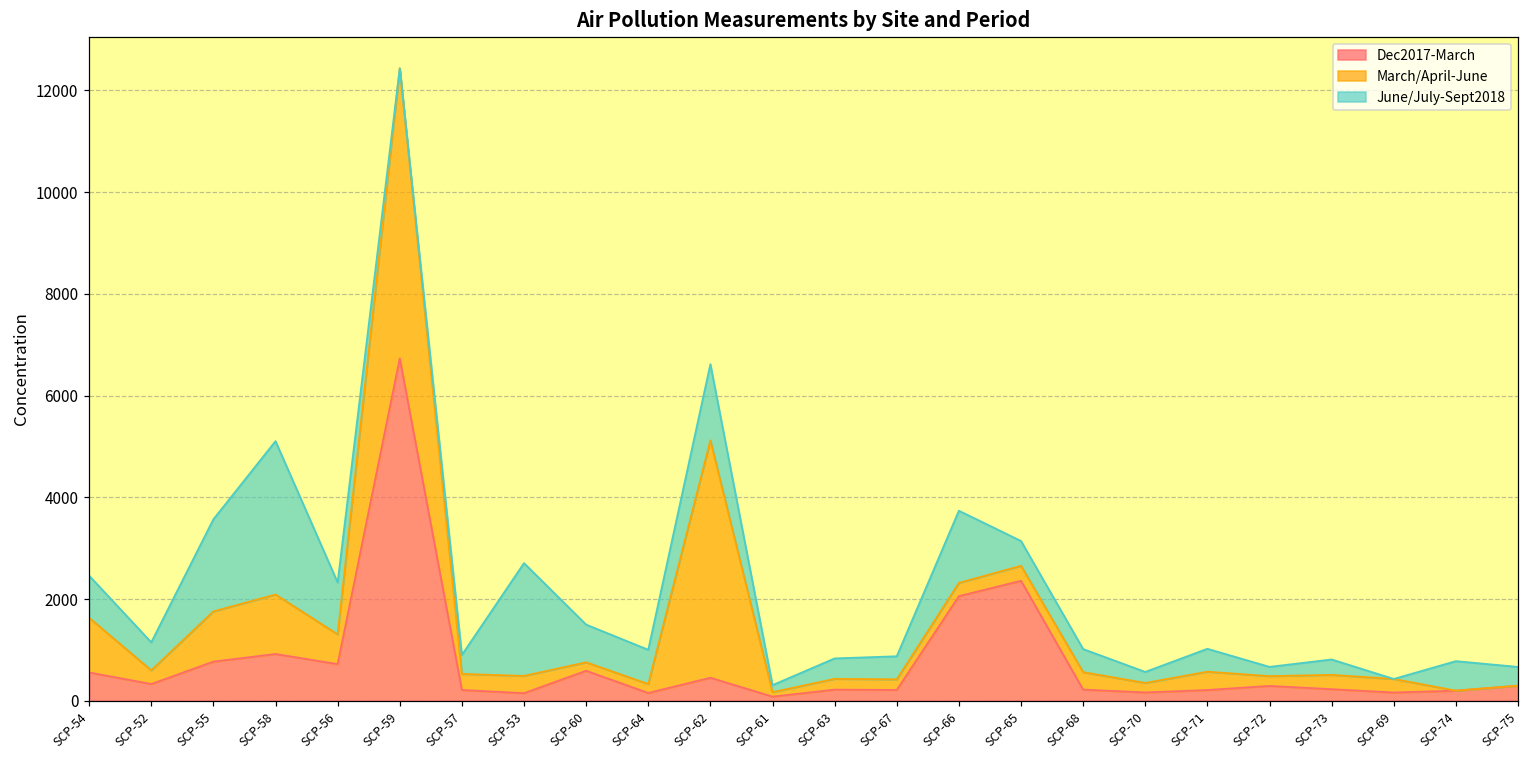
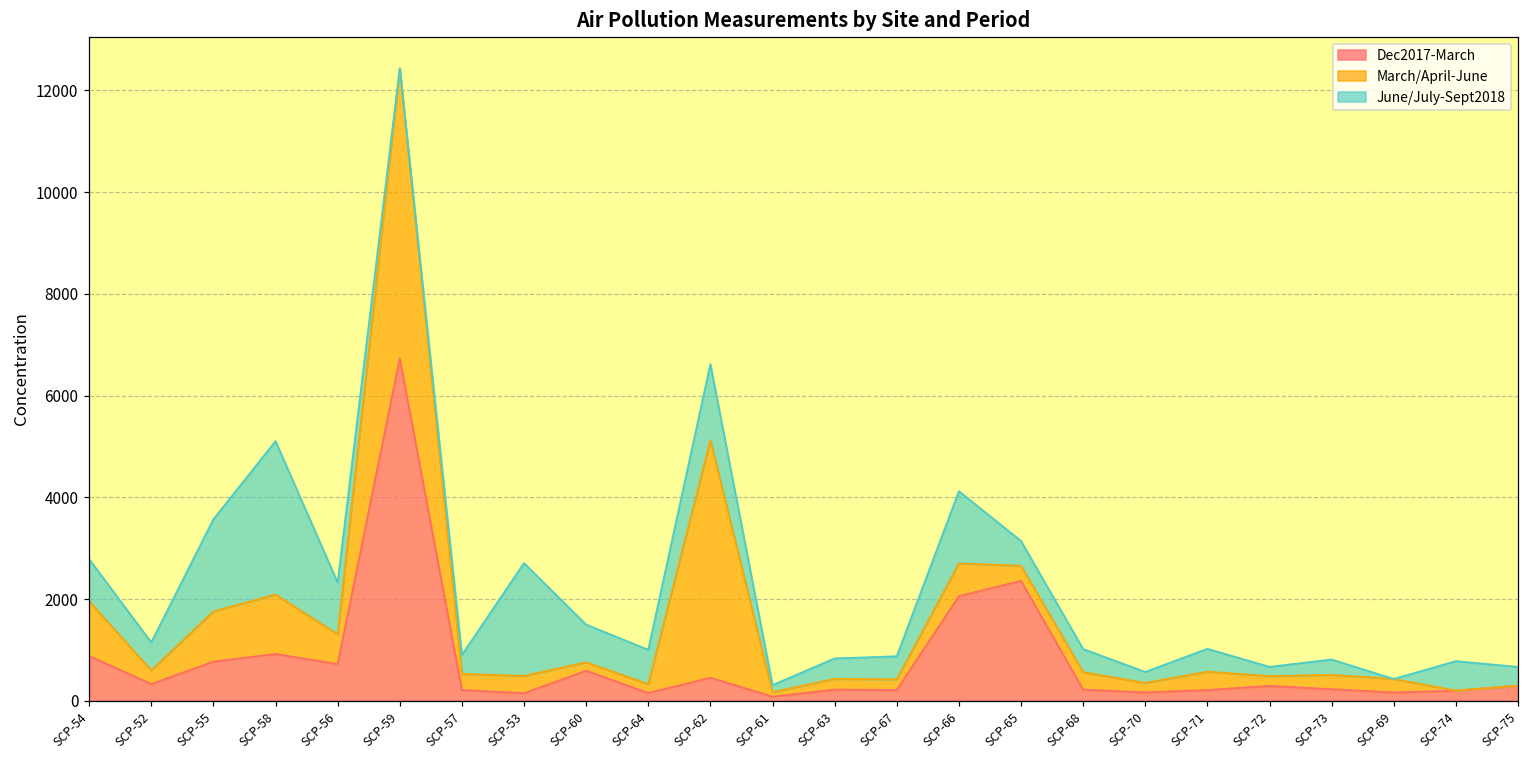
  {
    "Dec2017-March": {
-     "SCP-54": 600,
+     "SCP-54": 900,
      "SCP-52": 300,
      "SCP-55": 800,
      "SCP-58": 900,
      "SCP-56": 700,
      "SCP-59": 6700,
      "SCP-57": 200,
      "SCP-53": 100,
      "SCP-60": 600,
      "SCP-64": 200,
      "SCP-62": 500,
      "SCP-61": 100,
      "SCP-63": 200,
      "SCP-67": 200,
      "SCP-66": 2100,
      "SCP-65": 2400,
      "SCP-68": 200,
      "SCP-70": 200,
      "SCP-71": 200,
      "SCP-72": 300,
      "SCP-73": 200,
      "SCP-69": 200
    },
    "March/April-June": {
      "SCP-54": 1100,
      "SCP-52": 300,
      "SCP-55": 1000,
      "SCP-58": 1200,
      "SCP-56": 600,
      "SCP-57": 300,
      "SCP-53": 300,
      "SCP-60": 200,
      "SCP-64": 200,
      "SCP-62": 4700,
      "SCP-61": 100,
      "SCP-63": 200,
      "SCP-67": 200,
-     "SCP-66": 300,
+     "SCP-66": 600,
      "SCP-65": 300,
      "SCP-68": 300,
      "SCP-70": 200,
      "SCP-71": 400,
      "SCP-72": 200,
      "SCP-73": 300
    },
    "June/July-Sept2018": {
      "SCP-54": 800,
      "SCP-52": 500,
      "SCP-55": 1800,
      "SCP-58": 3000,
      "SCP-56": 1000,
      "SCP-57": 400,
      "SCP-53": 2200,
      "SCP-60": 700,
      "SCP-64": 700,
      "SCP-62": 1500,
      "SCP-61": 100,
      "SCP-63": 400,
      "SCP-67": 500,
      "SCP-66": 1400,
      "SCP-65": 500,
      "SCP-68": 500,
      "SCP-70": 200,
      "SCP-71": 500,
      "SCP-72": 200,
      "SCP-73": 300,
      "SCP-74": 600,
      "SCP-75": 400
    }
  }
